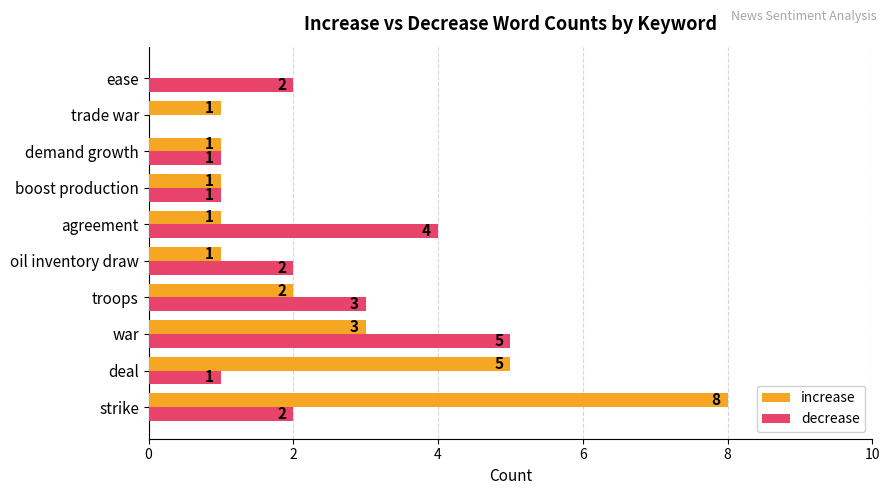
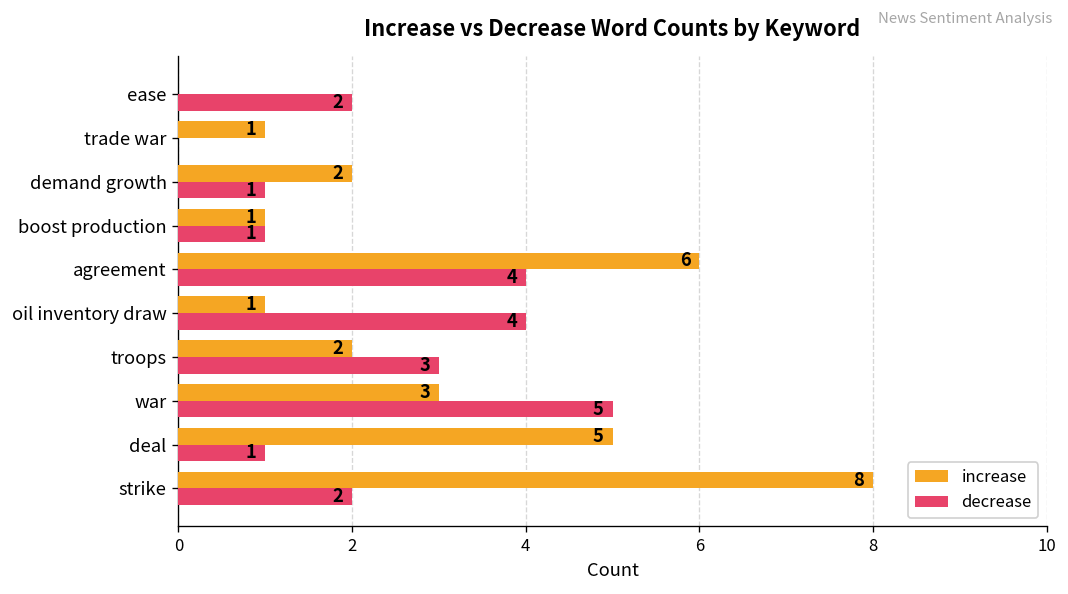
  {
    "increase": {
      "trade war": 1,
-     "demand growth": 1,
+     "demand growth": 2,
      "boost production": 1,
-     "agreement": 1,
+     "agreement": 6,
      "oil inventory draw": 1,
      "troops": 2,
      "war": 3,
      "deal": 5,
      "strike": 8
    },
    "decrease": {
      "ease": 2,
      "demand growth": 1,
      "boost production": 1,
      "agreement": 4,
-     "oil inventory draw": 2,
+     "oil inventory draw": 4,
      "troops": 3,
      "war": 5,
      "deal": 1,
      "strike": 2
    }
  }
